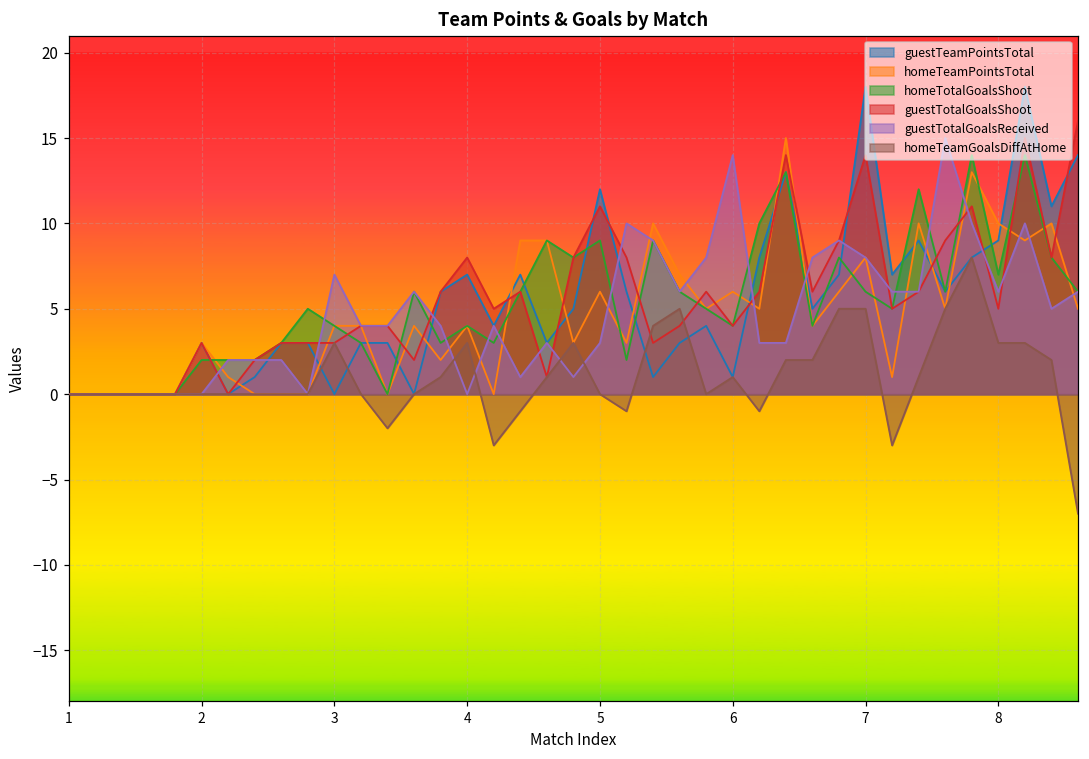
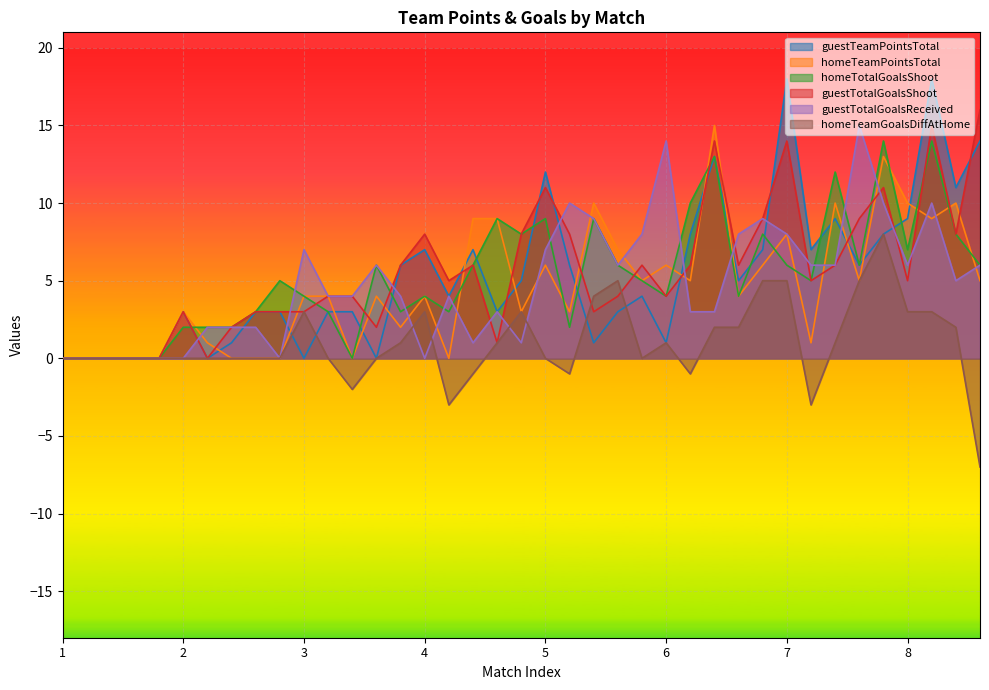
  {
    "guestTeamPointsTotal": {
      "5": 12
    },
    "homeTeamPointsTotal": {
      "5": 6
    },
    "guestTotalGoalsShoot": {
      "5": 11
    },
    "guestTotalGoalsReceived": {
-     "5": 3
+     "5": 7
    }
  }
